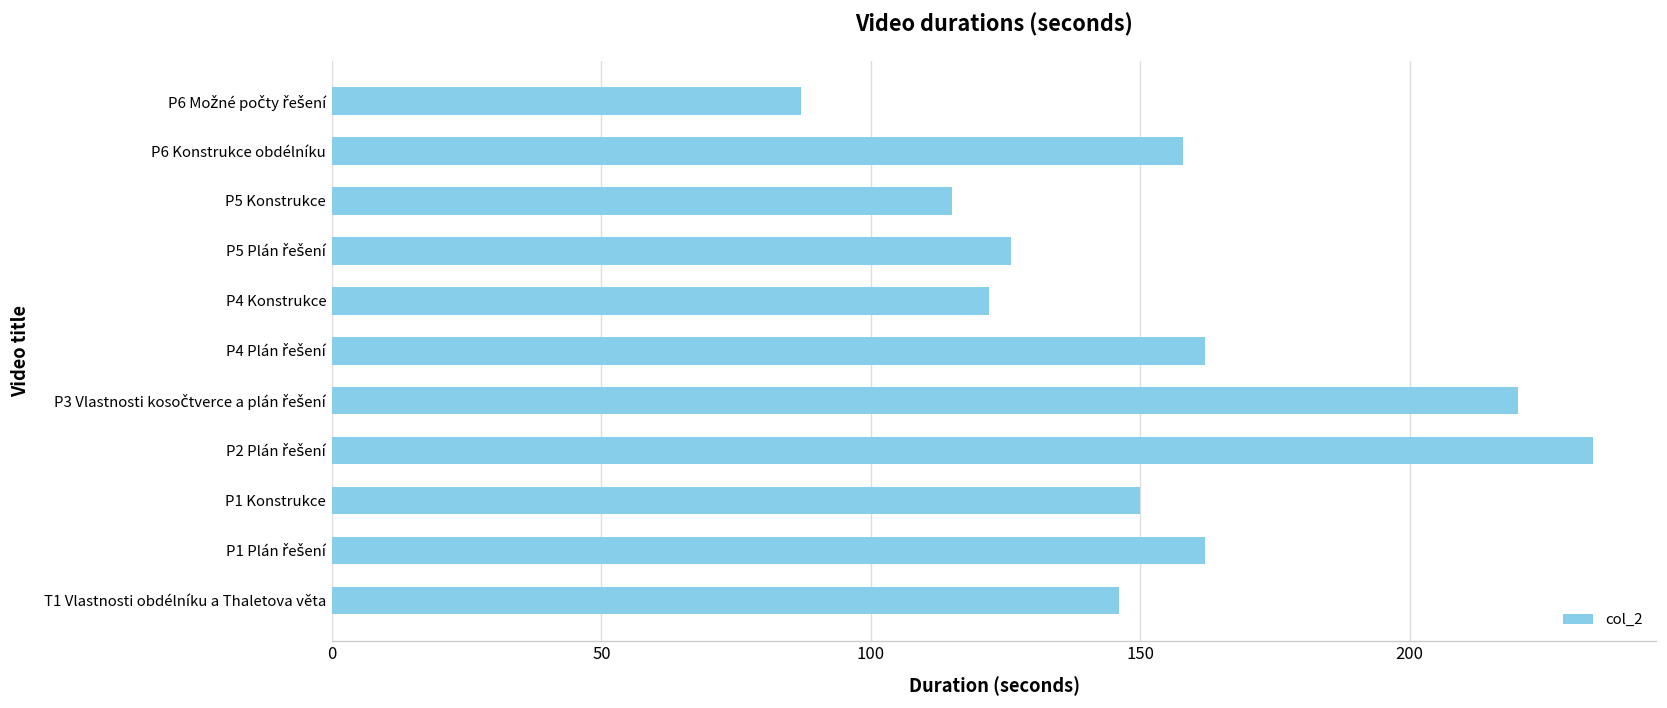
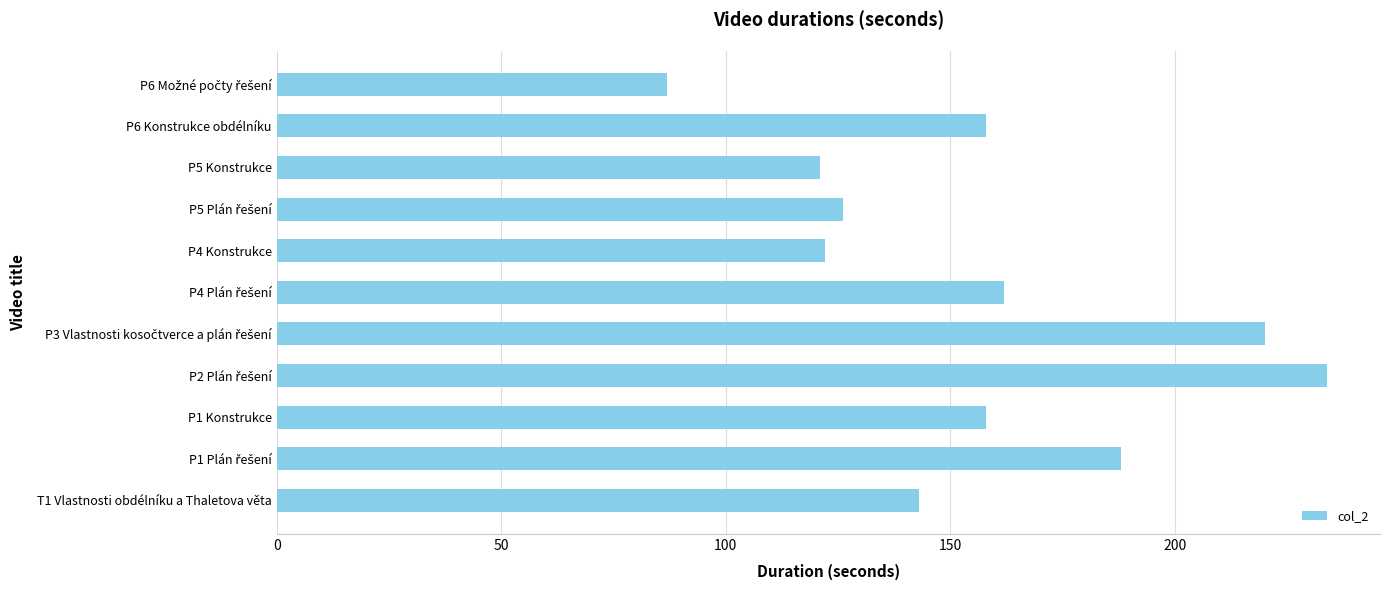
  {
    "P6 Možné počty řešení": 87,
    "P6 Konstrukce obdélníku": 158,
-   "P5 Konstrukce": 115,
+   "P5 Konstrukce": 121,
    "P5 Plán řešení": 126,
    "P4 Konstrukce": 122,
    "P4 Plán řešení": 162,
    "P3 Vlastnosti kosočtverce a plán řešení": 220,
    "P2 Plán řešení": 234,
-   "P1 Konstrukce": 150,
-   "P1 Plán řešení": 162,
-   "T1 Vlastnosti obdélníku a Thaletova věta": 146
+   "P1 Konstrukce": 158,
+   "P1 Plán řešení": 188,
+   "T1 Vlastnosti obdélníku a Thaletova věta": 143
  }
